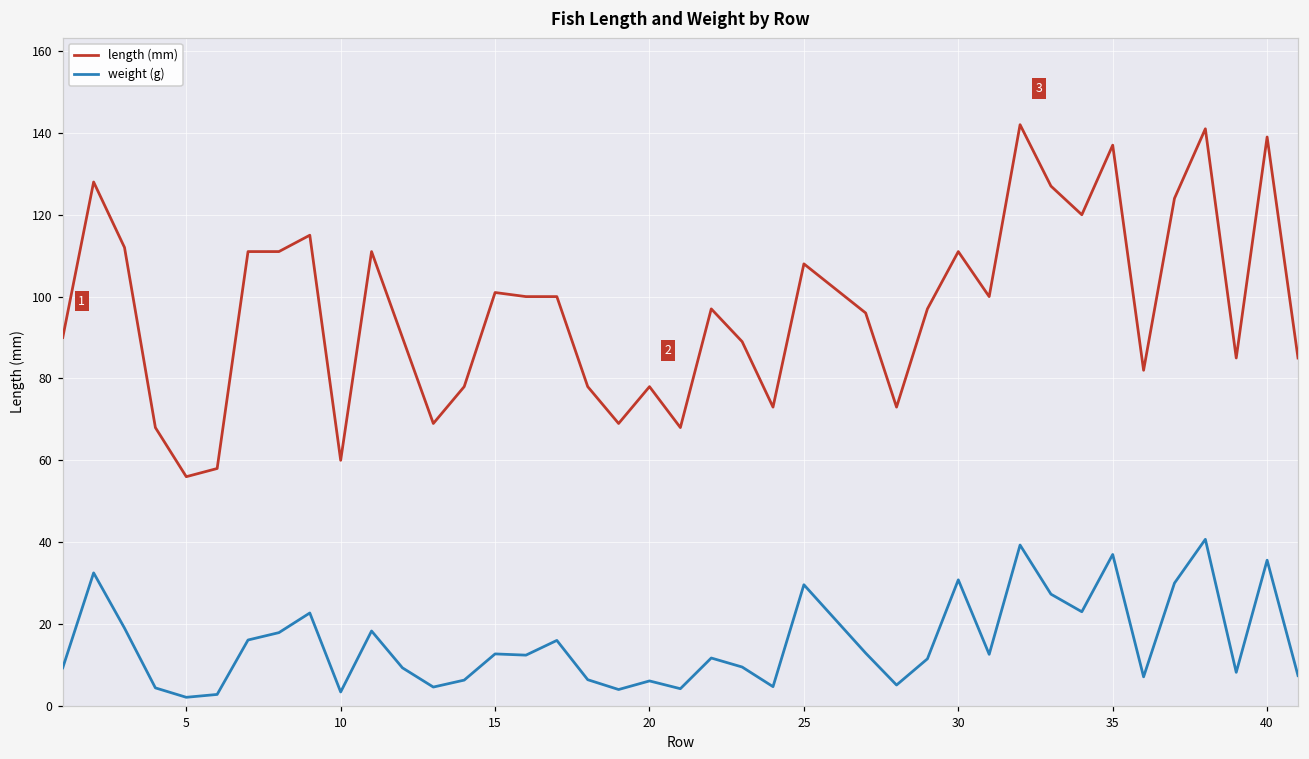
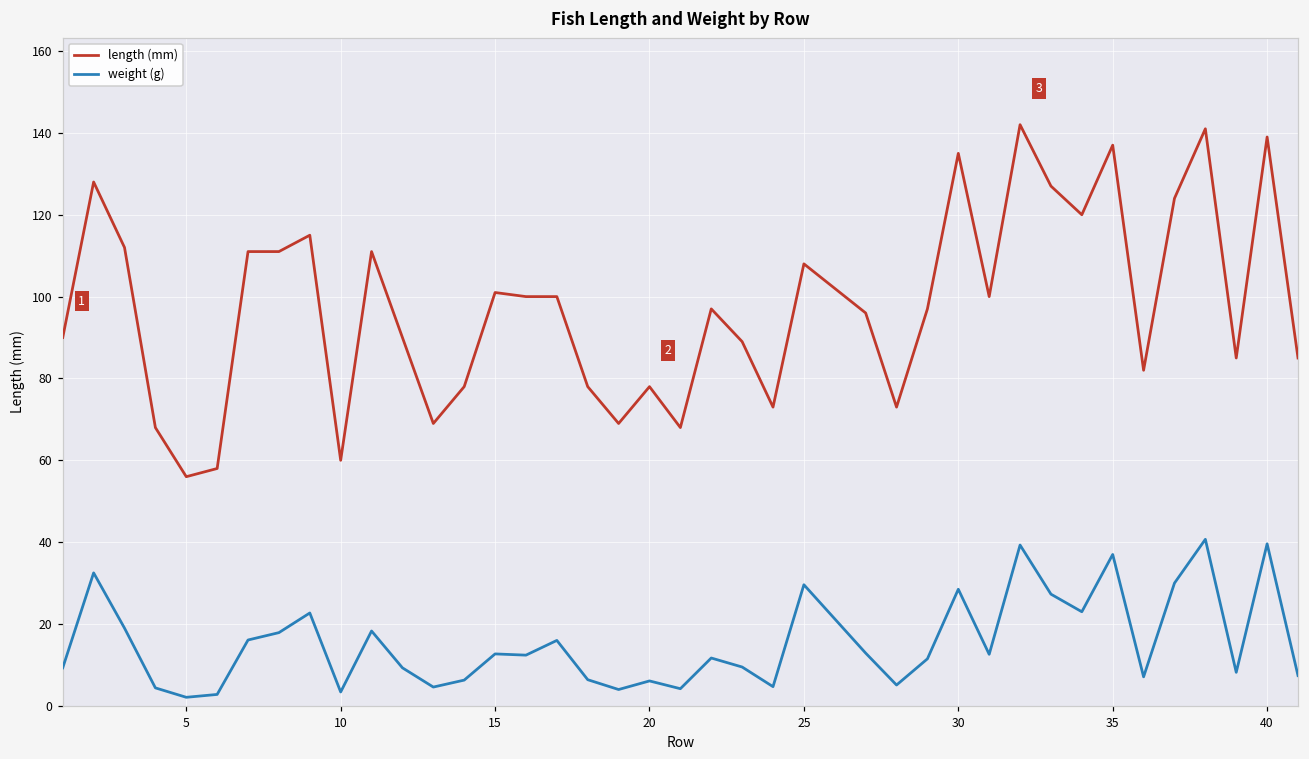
  {
    "length (mm)": {
      "5": 56,
      "10": 60,
      "15": 101,
      "20": 78,
      "25": 108,
-     "30": 111,
+     "30": 135,
      "35": 137,
      "40": 139
    },
    "weight (g)": {
      "5": 2,
      "10": 3,
      "15": 13,
      "20": 6,
      "25": 30,
-     "30": 31,
+     "30": 29,
      "35": 37,
-     "40": 36
+     "40": 40
    }
  }
